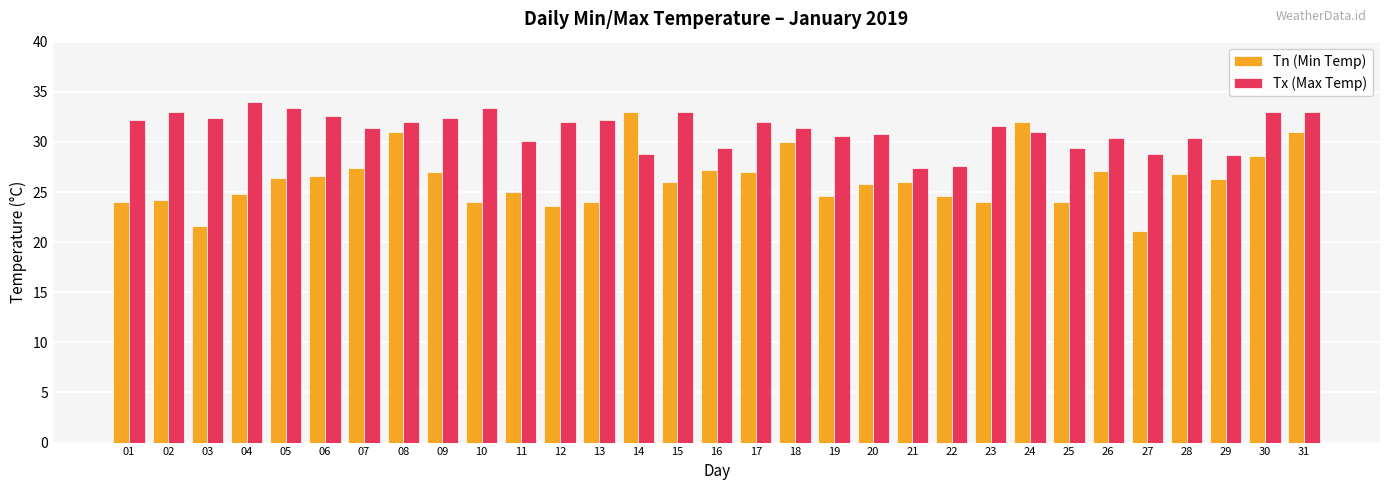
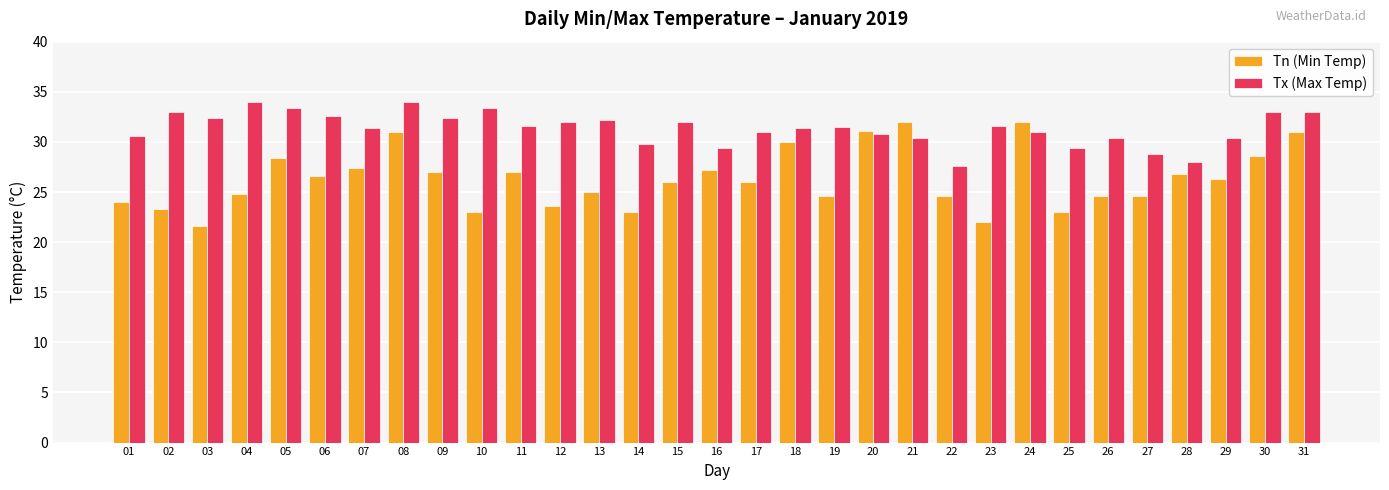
  {
    "Tn (Min Temp)": {
      "01": 24.0,
-     "02": 24.2,
+     "02": 23.3,
      "03": 21.6,
      "04": 24.8,
-     "05": 26.4,
+     "05": 28.4,
      "06": 26.6,
      "07": 27.4,
      "08": 31.0,
      "09": 27.0,
-     "10": 24,
-     "11": 25,
+     "10": 23,
+     "11": 27,
      "12": 23.6,
-     "13": 24,
-     "14": 33,
+     "13": 25,
+     "14": 23,
      "15": 26.0,
      "16": 27.2,
-     "17": 27,
+     "17": 26,
      "18": 30.0,
      "19": 24.6,
-     "20": 25.8,
-     "21": 26,
+     "20": 31.1,
+     "21": 32,
      "22": 24.6,
-     "23": 24,
+     "23": 22,
      "24": 32.0,
-     "25": 24,
-     "26": 27.1,
-     "27": 21.1,
+     "25": 23,
+     "26": 24.6,
+     "27": 24.6,
      "28": 26.8,
      "29": 26.3,
      "30": 28.6,
      "31": 31.0
    },
    "Tx (Max Temp)": {
-     "01": 32.2,
+     "01": 30.6,
      "02": 33.0,
      "03": 32.4,
      "04": 34.0,
      "05": 33.4,
      "06": 32.6,
      "07": 31.4,
-     "08": 32,
+     "08": 34,
      "09": 32.4,
      "10": 33.4,
-     "11": 30.1,
+     "11": 31.6,
      "12": 32.0,
      "13": 32.2,
-     "14": 28.8,
-     "15": 33,
+     "14": 29.8,
+     "15": 32,
      "16": 29.4,
-     "17": 32,
+     "17": 31,
      "18": 31.4,
-     "19": 30.6,
+     "19": 31.5,
      "20": 30.8,
-     "21": 27.4,
+     "21": 30.4,
      "22": 27.6,
      "23": 31.6,
      "24": 31.0,
      "25": 29.4,
      "26": 30.4,
      "27": 28.8,
-     "28": 30.4,
-     "29": 28.7,
+     "28": 28.0,
+     "29": 30.4,
      "30": 33.0,
      "31": 33.0
    }
  }
